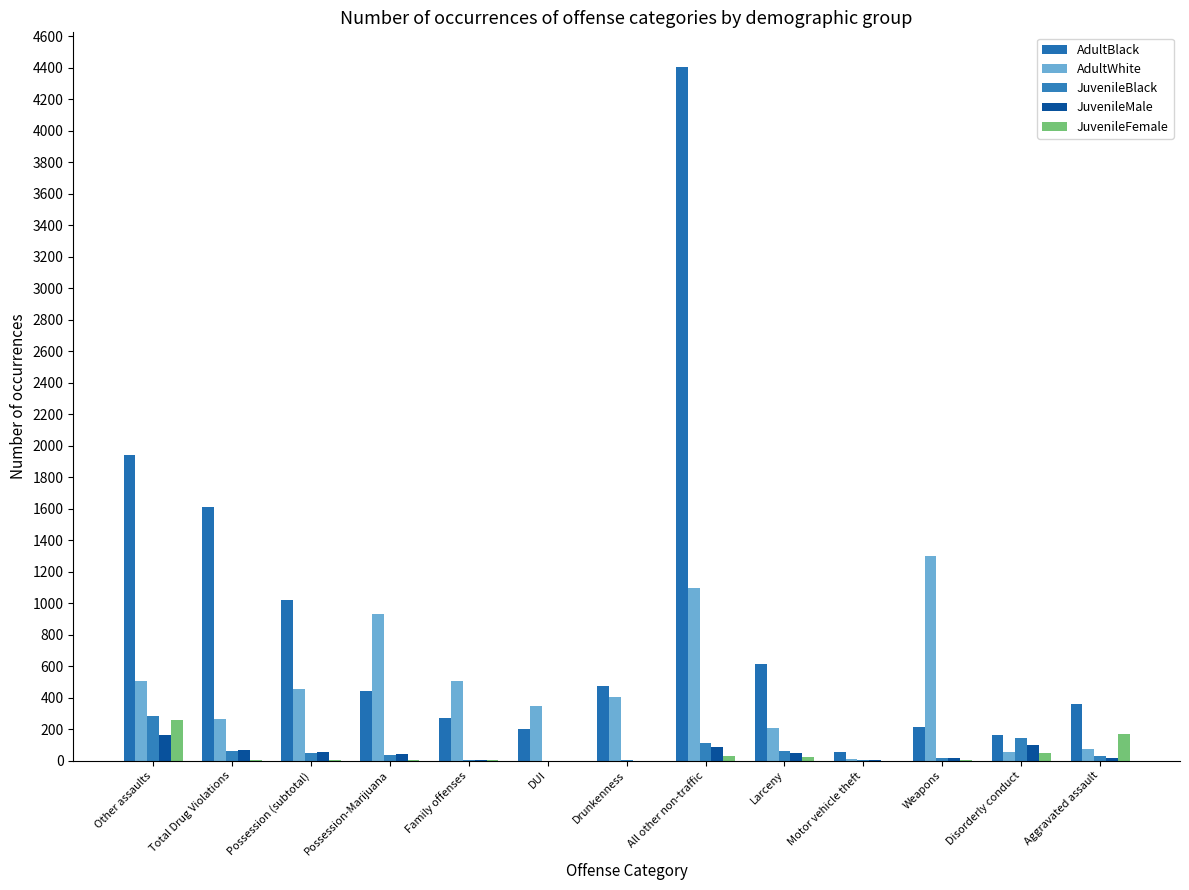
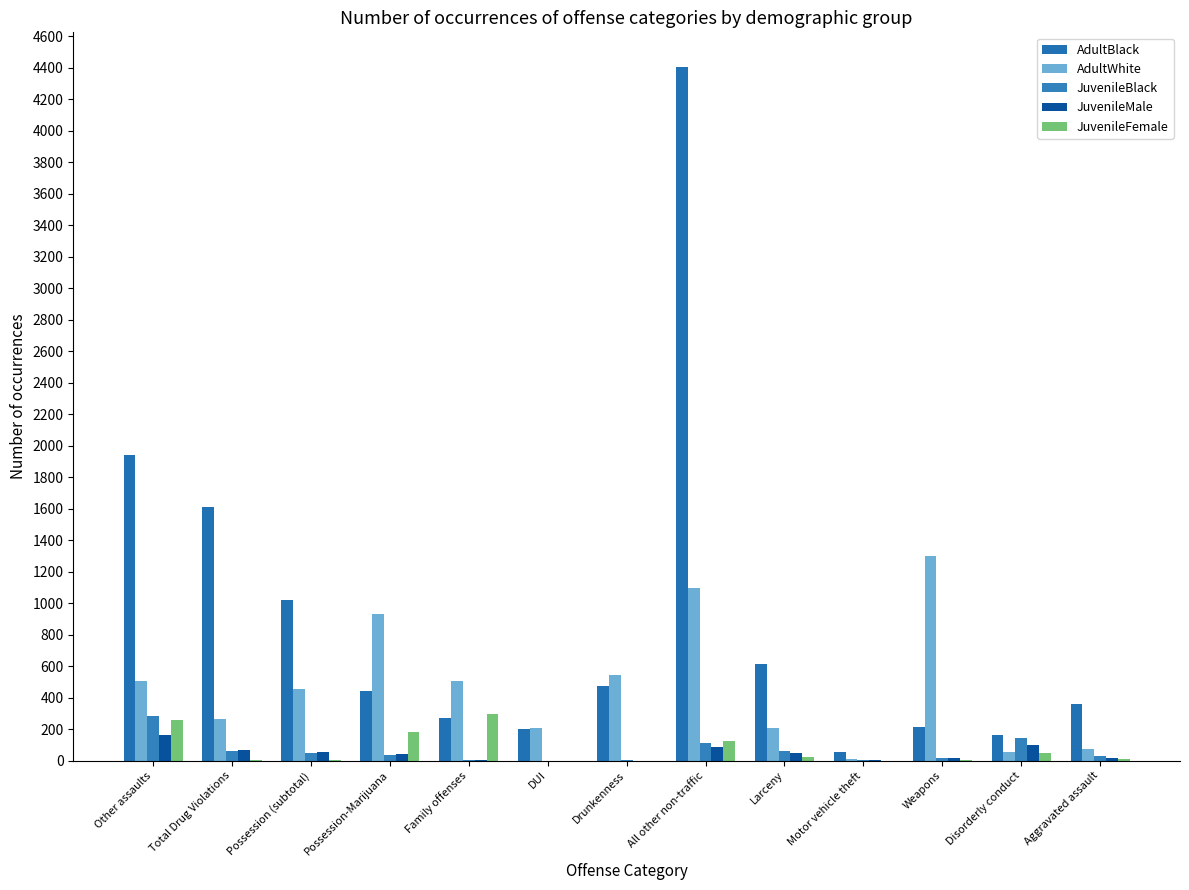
  {
    "AdultWhite": {
      "Other assaults": 510,
      "Total Drug Violations": 270,
      "Possession (subtotal)": 460,
      "Possession-Marijuana": 930,
      "Family offenses": 510,
-     "DUI": 350,
-     "Drunkenness": 400,
+     "DUI": 210,
+     "Drunkenness": 540,
      "All other non-traffic": 1100,
      "Larceny": 210,
      "Weapons": 1300,
      "Disorderly conduct": 50,
      "Aggravated assault": 80
    },
    "JuvenileFemale": {
      "Other assaults": 260,
-     "Possession-Marijuana": 0,
-     "Family offenses": 0,
+     "Possession-Marijuana": 180,
+     "Family offenses": 300,
      "DUI": 0,
-     "All other non-traffic": 30,
+     "All other non-traffic": 120,
      "Larceny": 20,
      "Disorderly conduct": 50,
-     "Aggravated assault": 170
+     "Aggravated assault": 10
    }
  }
